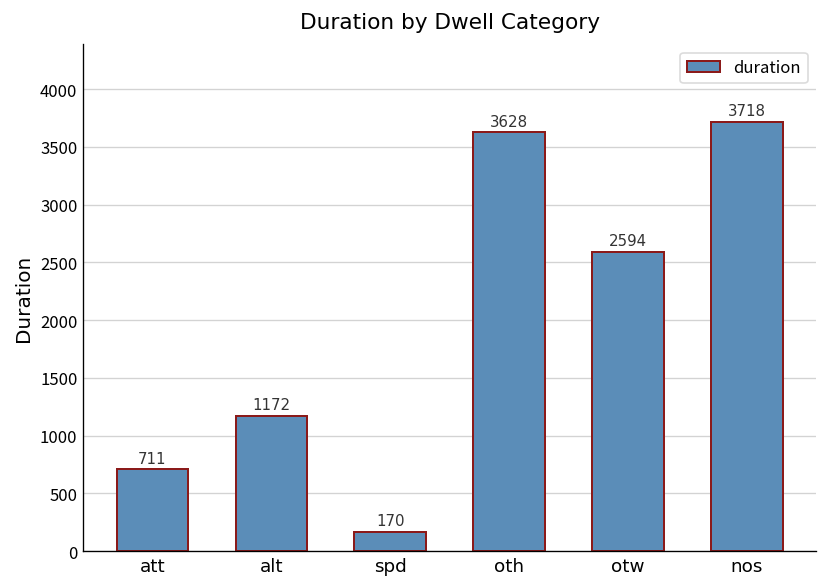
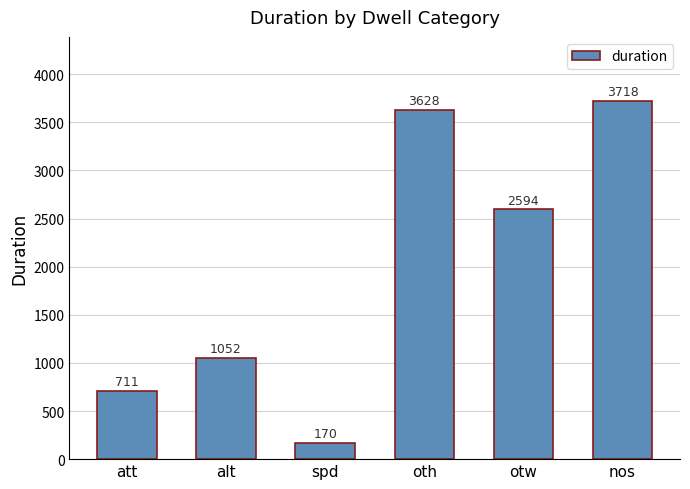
  {
    "att": 711,
-   "alt": 1172,
+   "alt": 1052,
    "spd": 170,
    "oth": 3628,
    "otw": 2594,
    "nos": 3718
  }
